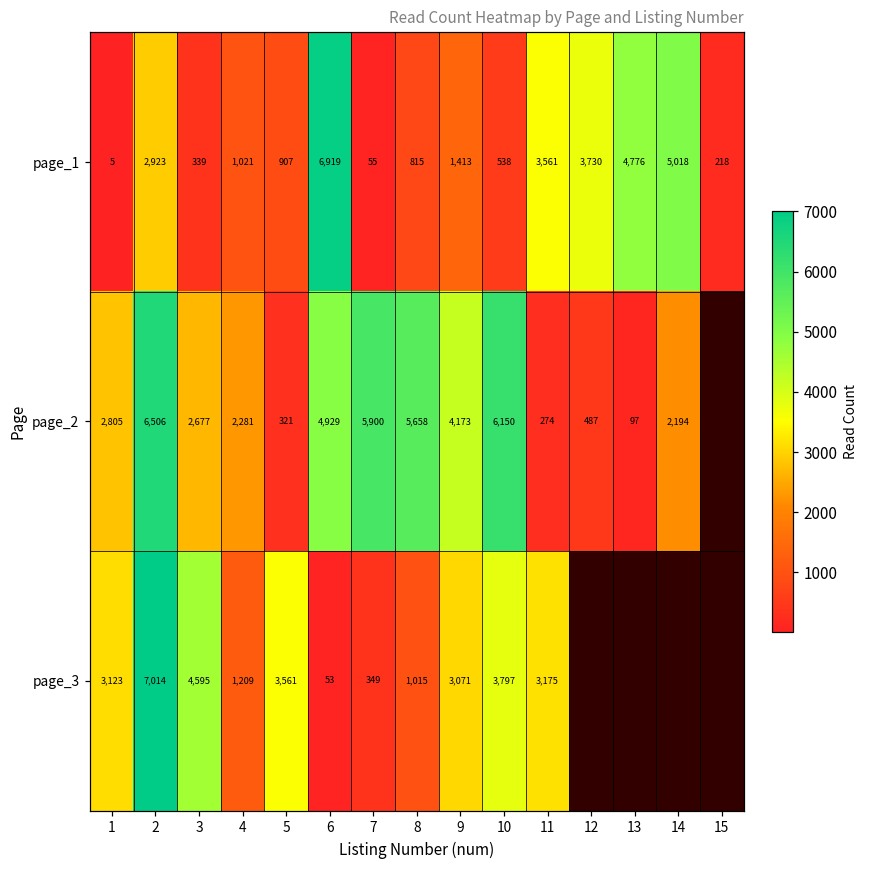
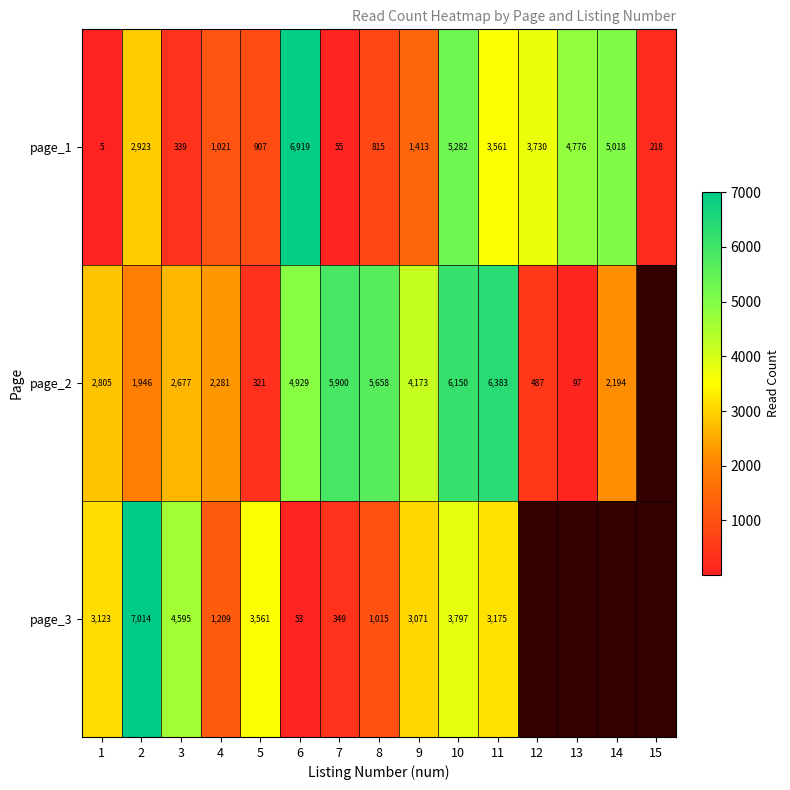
  {
    "page_1": {
      "1": "5",
      "2": "2,923",
      "3": "339",
      "4": "1,021",
      "5": "907",
      "6": "6,919",
      "7": "55",
      "8": "815",
      "9": "1,413",
-     "10": "538",
+     "10": "5,282",
      "11": "3,561",
      "12": "3,730",
      "13": "4,776",
      "14": "5,018",
      "15": "218"
    },
    "page_2": {
      "1": "2,805",
-     "2": "6,506",
+     "2": "1,946",
      "3": "2,677",
      "4": "2,281",
      "5": "321",
      "6": "4,929",
      "7": "5,900",
      "8": "5,658",
      "9": "4,173",
      "10": "6,150",
-     "11": "274",
+     "11": "6,383",
      "12": "487",
      "13": "97",
      "14": "2,194"
    },
    "page_3": {
      "1": "3,123",
      "2": "7,014",
      "3": "4,595",
      "4": "1,209",
      "5": "3,561",
      "6": "53",
      "7": "349",
      "8": "1,015",
      "9": "3,071",
      "10": "3,797",
      "11": "3,175"
    }
  }
